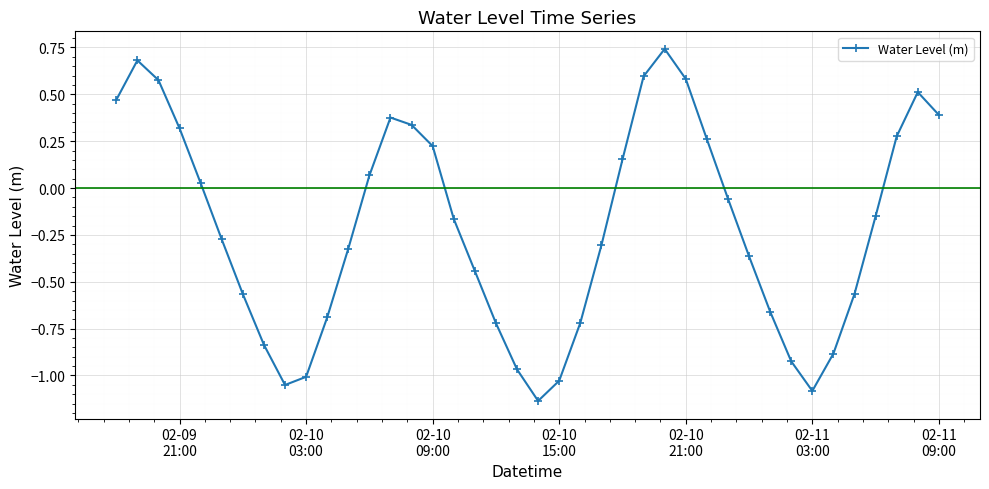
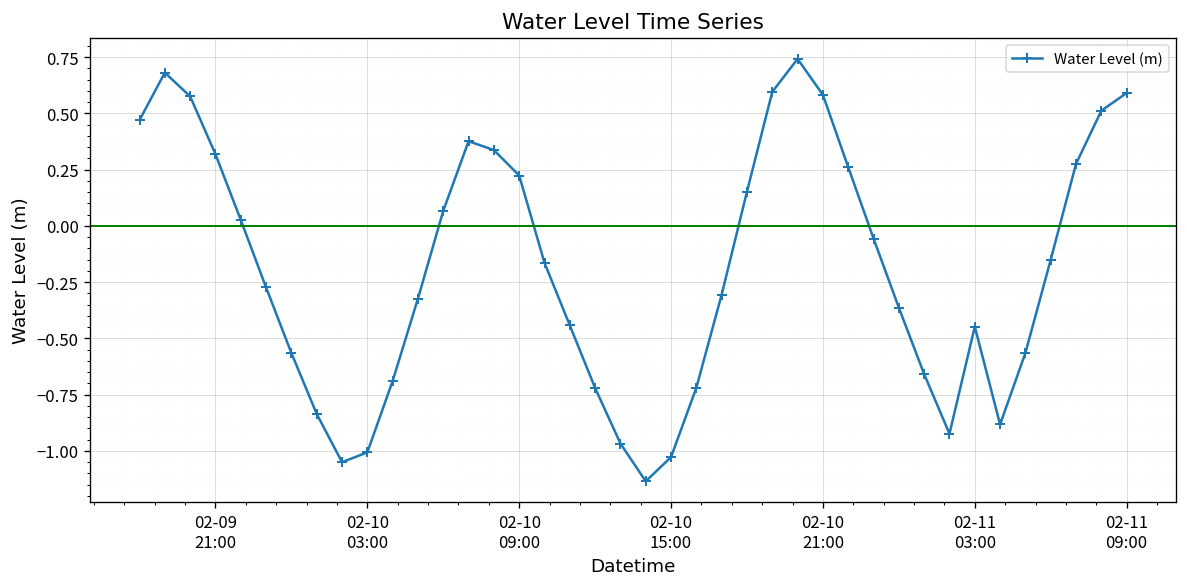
  {
    "02-09 21:00": 0.32,
    "02-10 03:00": -1.01,
    "02-10 09:00": 0.22,
    "02-10 15:00": -1.03,
    "02-10 21:00": 0.58,
-   "02-11 03:00": -1.08,
-   "02-11 09:00": 0.39
+   "02-11 03:00": -0.45,
+   "02-11 09:00": 0.59
  }
